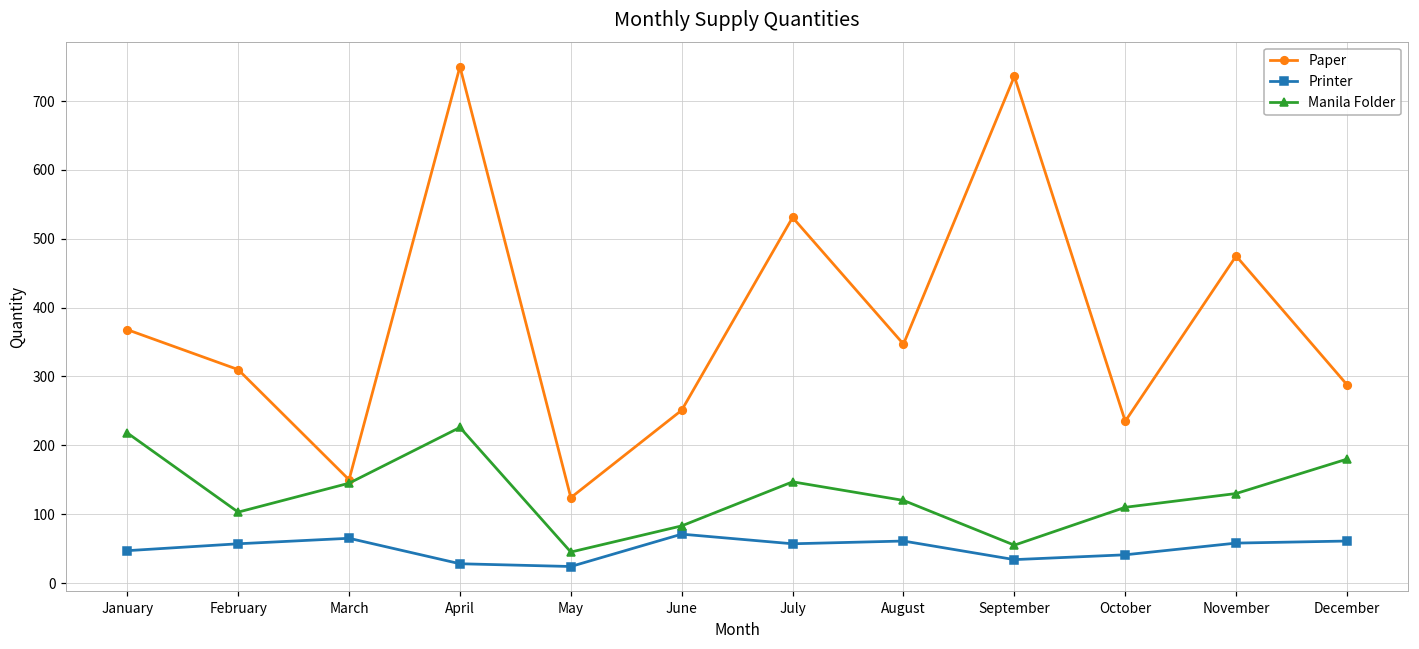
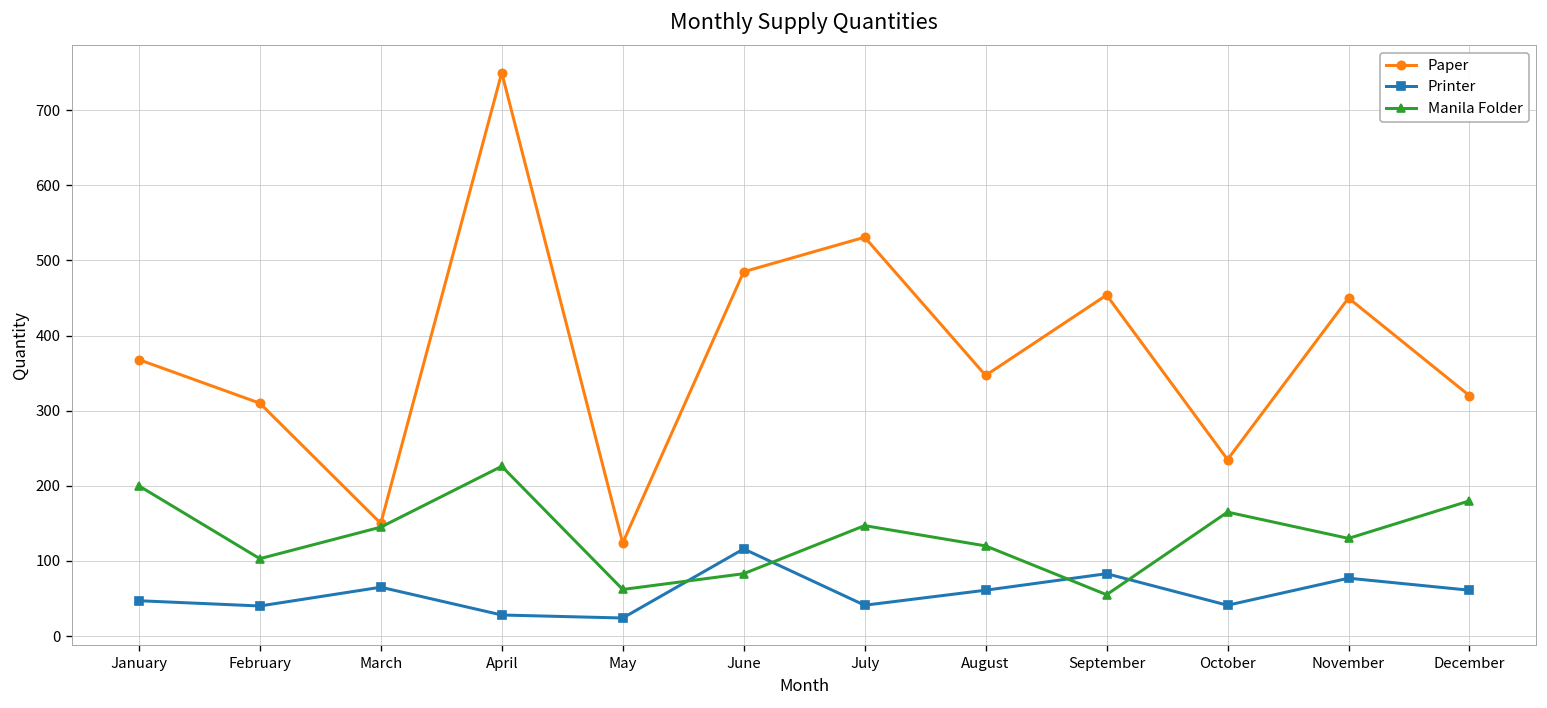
  {
    "Paper": {
      "January": 370,
      "February": 310,
      "March": 150,
      "April": 750,
      "May": 120,
-     "June": 250,
+     "June": 490,
      "July": 530,
      "August": 350,
-     "September": 740,
+     "September": 450,
      "October": 240,
-     "November": 480,
-     "December": 290
+     "November": 450,
+     "December": 320
    },
    "Printer": {
      "January": 50,
-     "February": 60,
+     "February": 40,
      "March": 70,
      "April": 30,
      "May": 20,
-     "June": 70,
-     "July": 60,
+     "June": 120,
+     "July": 40,
      "August": 60,
-     "September": 30,
+     "September": 80,
      "October": 40,
-     "November": 60,
+     "November": 80,
      "December": 60
    },
    "Manila Folder": {
-     "January": 220,
+     "January": 200,
      "February": 100,
      "March": 150,
      "April": 230,
-     "May": 50,
+     "May": 60,
      "June": 80,
      "July": 150,
      "August": 120,
      "September": 60,
-     "October": 110,
+     "October": 170,
      "November": 130,
      "December": 180
    }
  }
